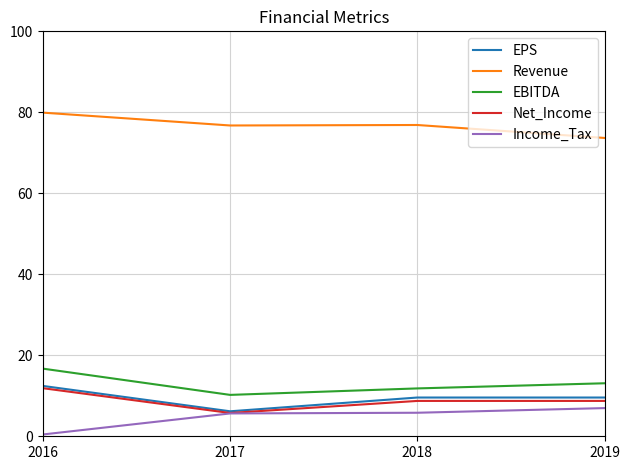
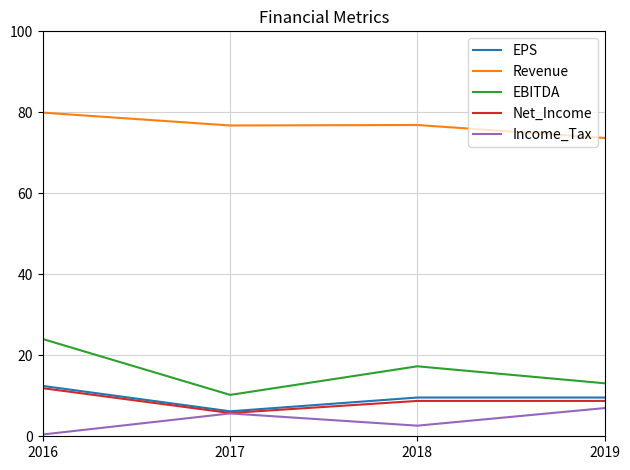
  {
    "EPS": {
      "2018": 10,
      "2019": 10
    },
    "Revenue": {
      "2016": 80,
      "2017": 77,
      "2018": 77,
      "2019": 74
    },
    "EBITDA": {
-     "2016": 17,
+     "2016": 24,
      "2017": 10,
-     "2018": 12,
+     "2018": 17,
      "2019": 13
    },
    "Net_Income": {
      "2018": 9,
      "2019": 9
    },
    "Income_Tax": {
      "2016": 0,
-     "2018": 6,
+     "2018": 3,
      "2019": 7
    }
  }
